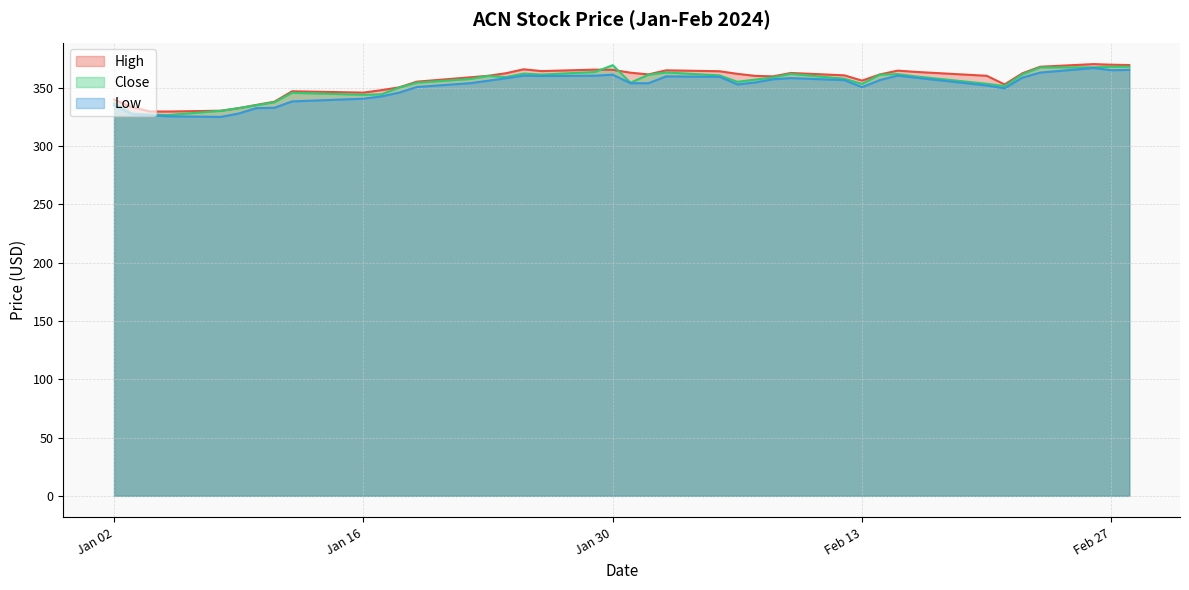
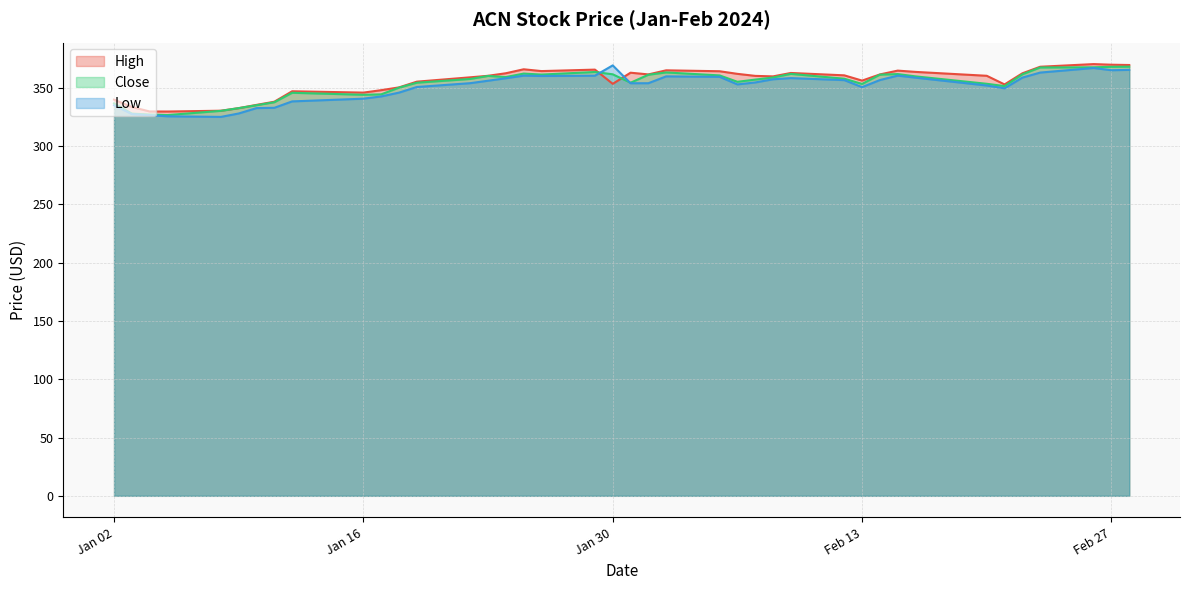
  {
    "High": {
-     "Jan 30": 365,
+     "Jan 30": 353,
      "Feb 13": 356
    },
    "Close": {
-     "Jan 30": 369,
+     "Jan 30": 362,
      "Feb 13": 353
    },
    "Low": {
      "Jan 16": 341,
-     "Jan 30": 361,
+     "Jan 30": 369,
      "Feb 13": 351,
      "Feb 27": 365
    }
  }
